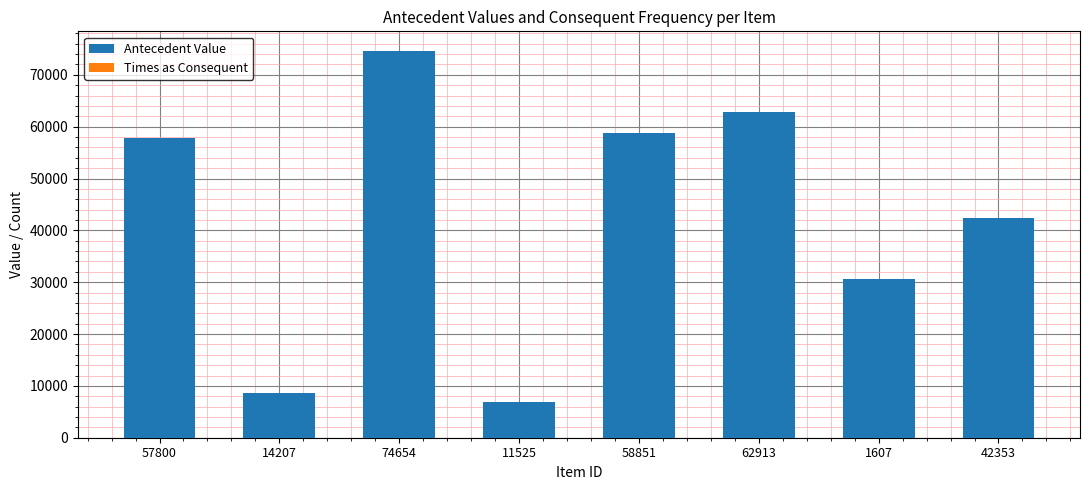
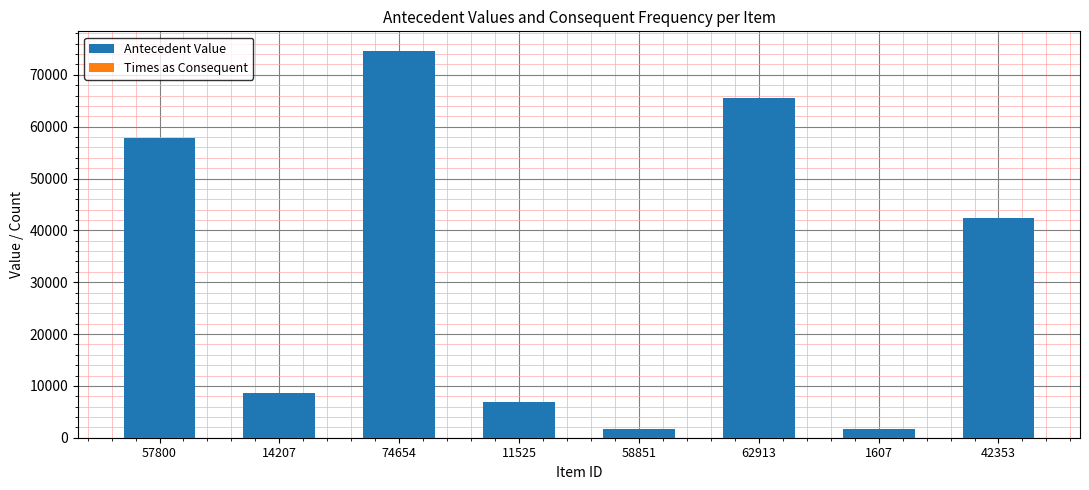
  {
    "Antecedent Value": {
      "57800": 58000,
      "14207": 9000,
      "74654": 75000,
      "11525": 7000,
-     "58851": 59000,
-     "62913": 63000,
-     "1607": 31000,
+     "58851": 2000,
+     "62913": 66000,
+     "1607": 2000,
      "42353": 42000
    }
  }
